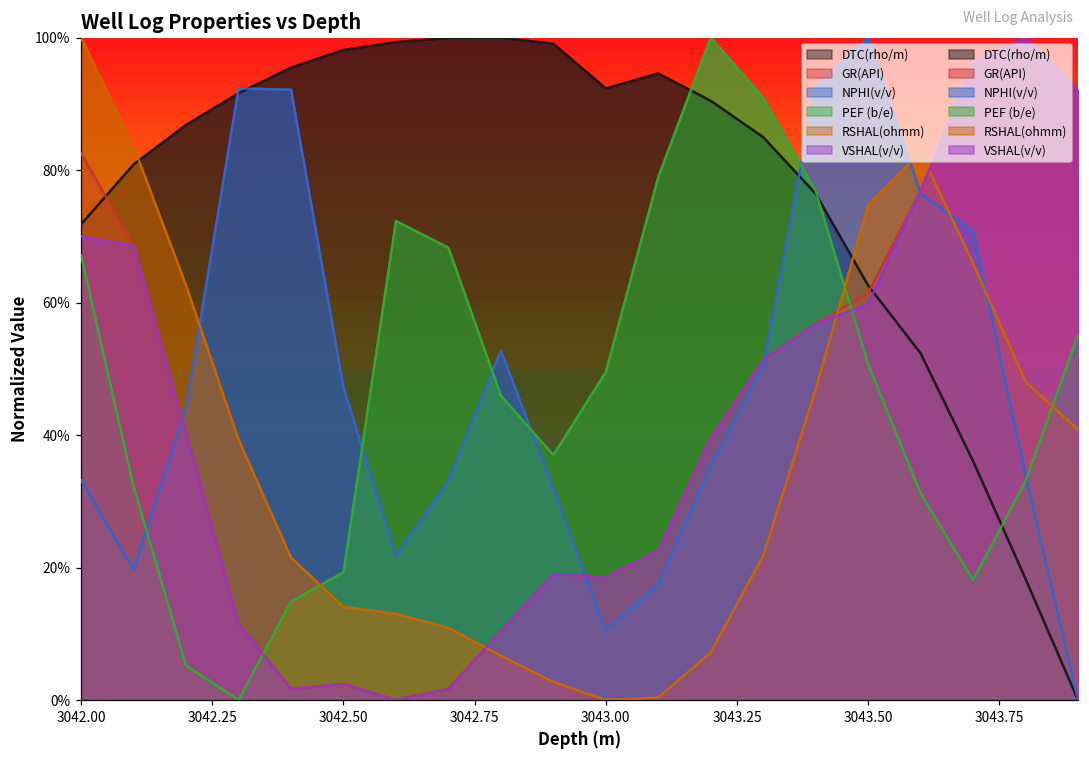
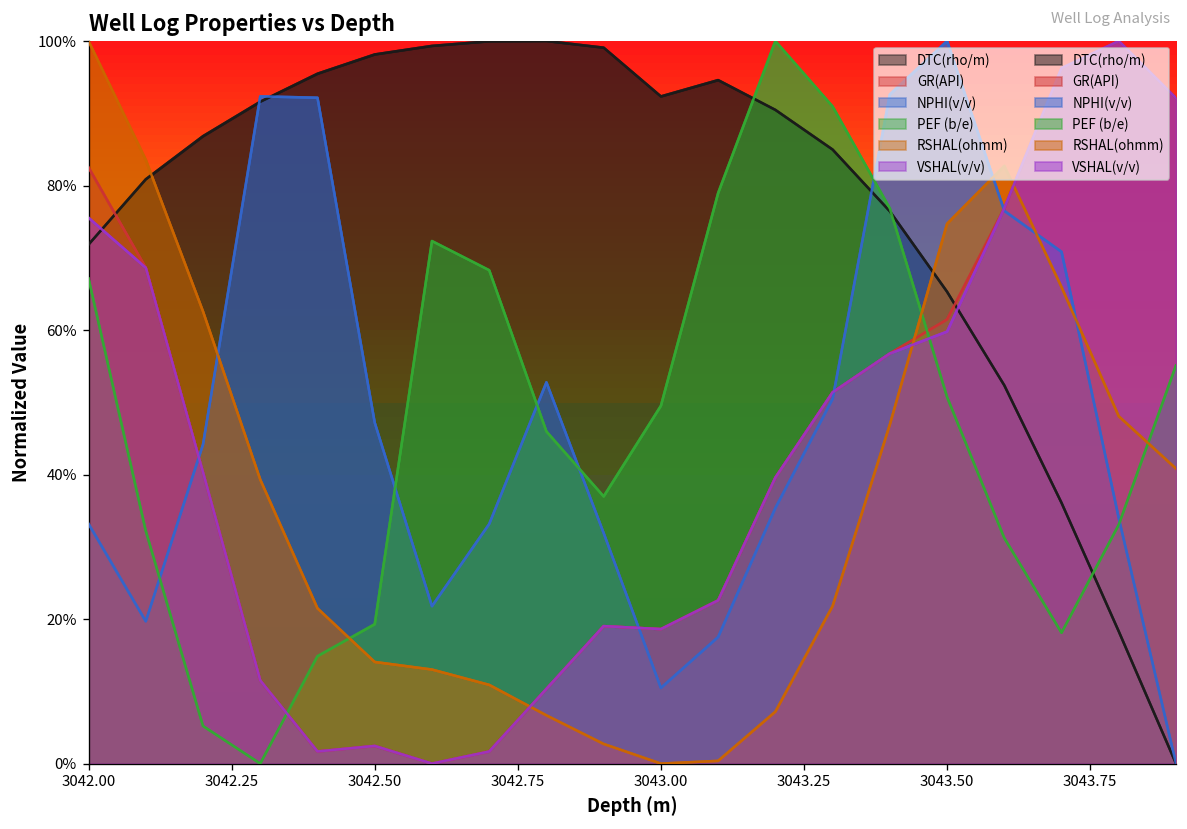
  {
    "DTC(rho/m)": {
      "3042.00": "72%",
      "3042.50": "98%",
      "3043.00": "92%",
-     "3043.50": "63%"
+     "3043.50": "65%"
    },
    "NPHI(v/v)": {
      "3042.00": "33%",
      "3042.50": "47%",
      "3043.00": "10%",
      "3043.50": "100%"
    },
    "PEF (b/e)": {
      "3042.00": "67%",
      "3042.50": "19%",
      "3043.00": "50%",
      "3043.50": "51%"
    },
    "VSHAL(v/v)": {
-     "3042.00": "70%",
+     "3042.00": "76%",
      "3043.50": "60%"
    }
  }
